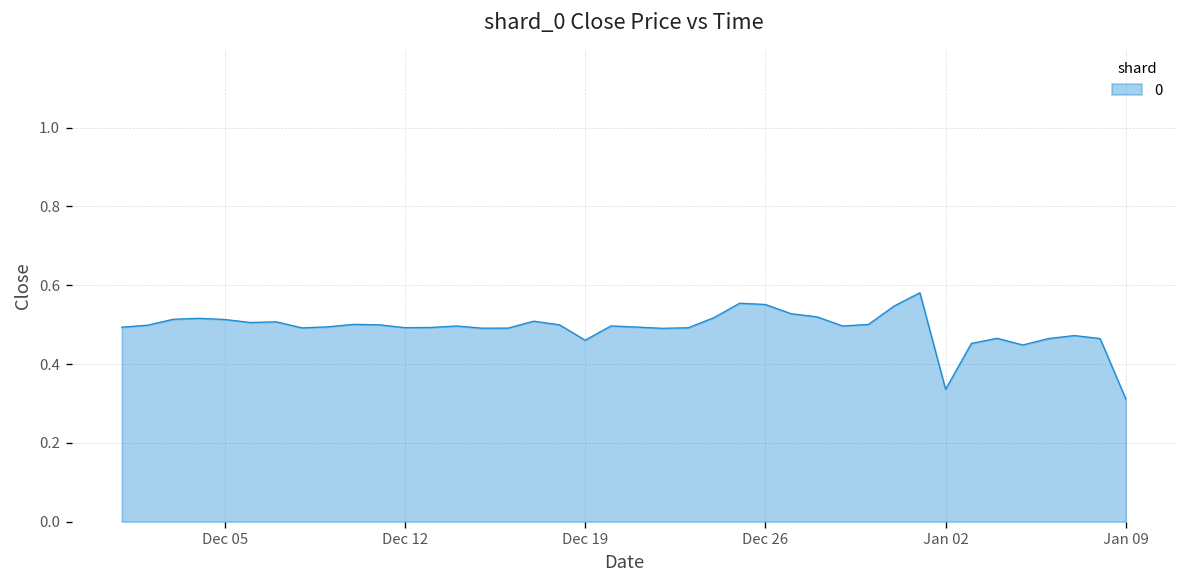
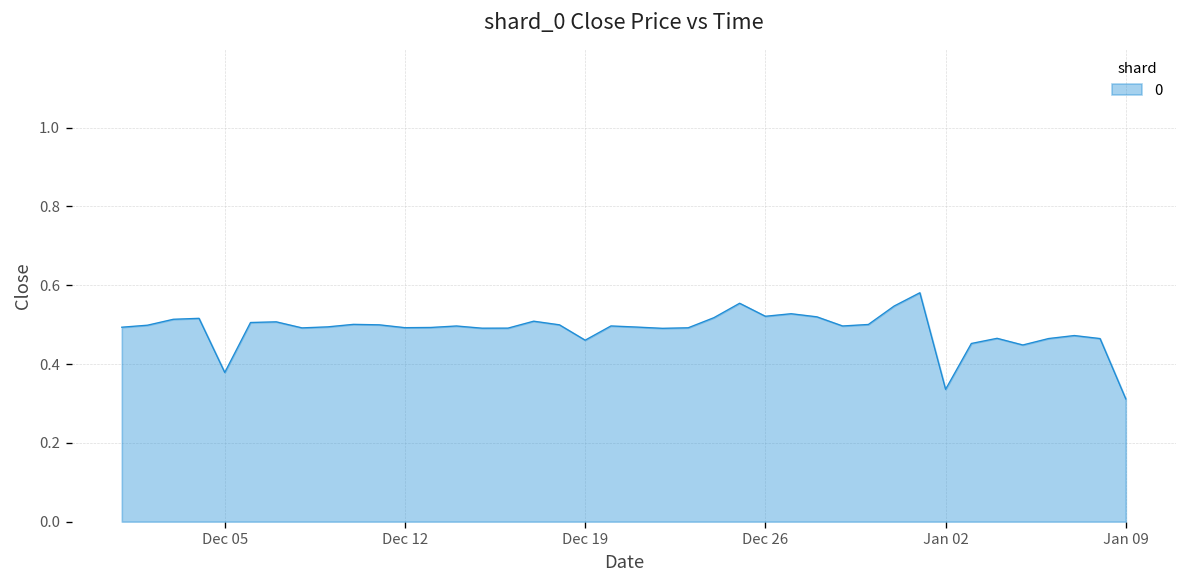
  {
-   "Dec 05": 0.51,
+   "Dec 05": 0.38,
    "Dec 12": 0.49,
    "Dec 19": 0.46,
-   "Dec 26": 0.55,
+   "Dec 26": 0.52,
    "Jan 02": 0.34,
    "Jan 09": 0.31
  }
